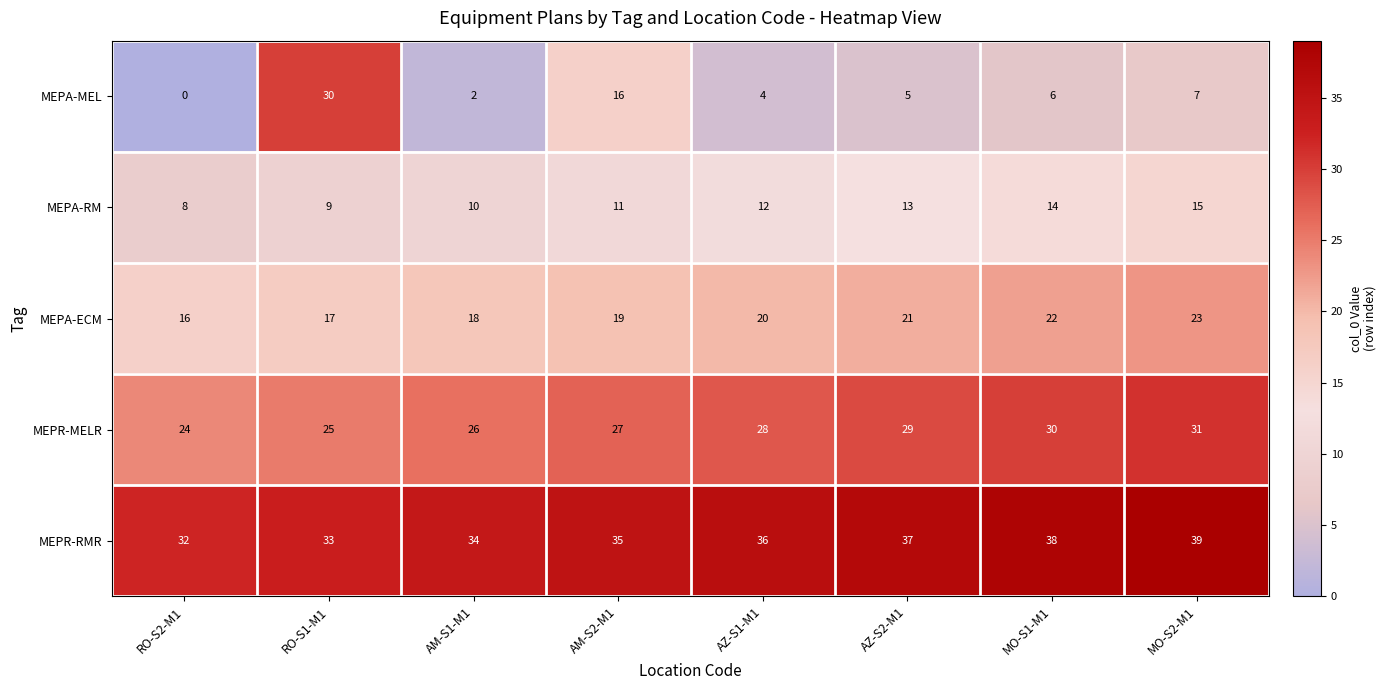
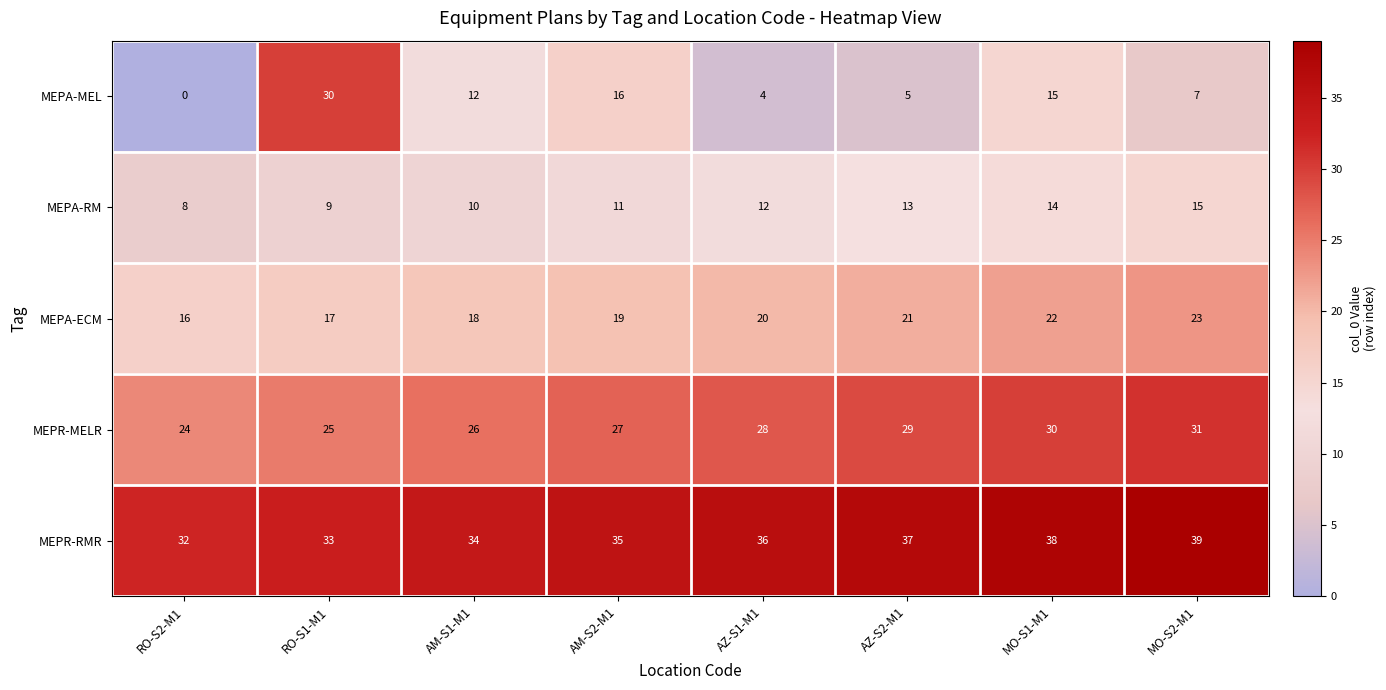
  {
    "MEPA-MEL": {
      "RO-S2-M1": 0,
      "RO-S1-M1": 30,
-     "AM-S1-M1": 2,
+     "AM-S1-M1": 12,
      "AM-S2-M1": 16,
      "AZ-S1-M1": 4,
      "AZ-S2-M1": 5,
-     "MO-S1-M1": 6,
+     "MO-S1-M1": 15,
      "MO-S2-M1": 7
    },
    "MEPA-RM": {
      "RO-S2-M1": 8,
      "RO-S1-M1": 9,
      "AM-S1-M1": 10,
      "AM-S2-M1": 11,
      "AZ-S1-M1": 12,
      "AZ-S2-M1": 13,
      "MO-S1-M1": 14,
      "MO-S2-M1": 15
    },
    "MEPA-ECM": {
      "RO-S2-M1": 16,
      "RO-S1-M1": 17,
      "AM-S1-M1": 18,
      "AM-S2-M1": 19,
      "AZ-S1-M1": 20,
      "AZ-S2-M1": 21,
      "MO-S1-M1": 22,
      "MO-S2-M1": 23
    },
    "MEPR-MELR": {
      "RO-S2-M1": 24,
      "RO-S1-M1": 25,
      "AM-S1-M1": 26,
      "AM-S2-M1": 27,
      "AZ-S1-M1": 28,
      "AZ-S2-M1": 29,
      "MO-S1-M1": 30,
      "MO-S2-M1": 31
    },
    "MEPR-RMR": {
      "RO-S2-M1": 32,
      "RO-S1-M1": 33,
      "AM-S1-M1": 34,
      "AM-S2-M1": 35,
      "AZ-S1-M1": 36,
      "AZ-S2-M1": 37,
      "MO-S1-M1": 38,
      "MO-S2-M1": 39
    }
  }
